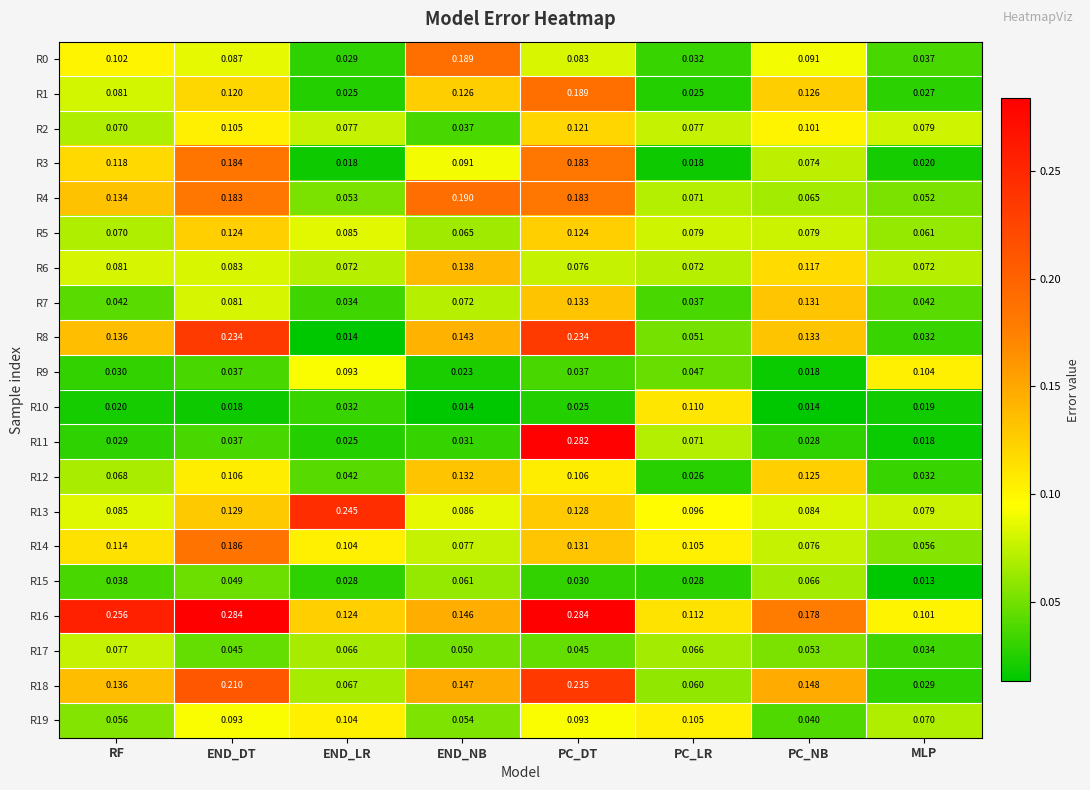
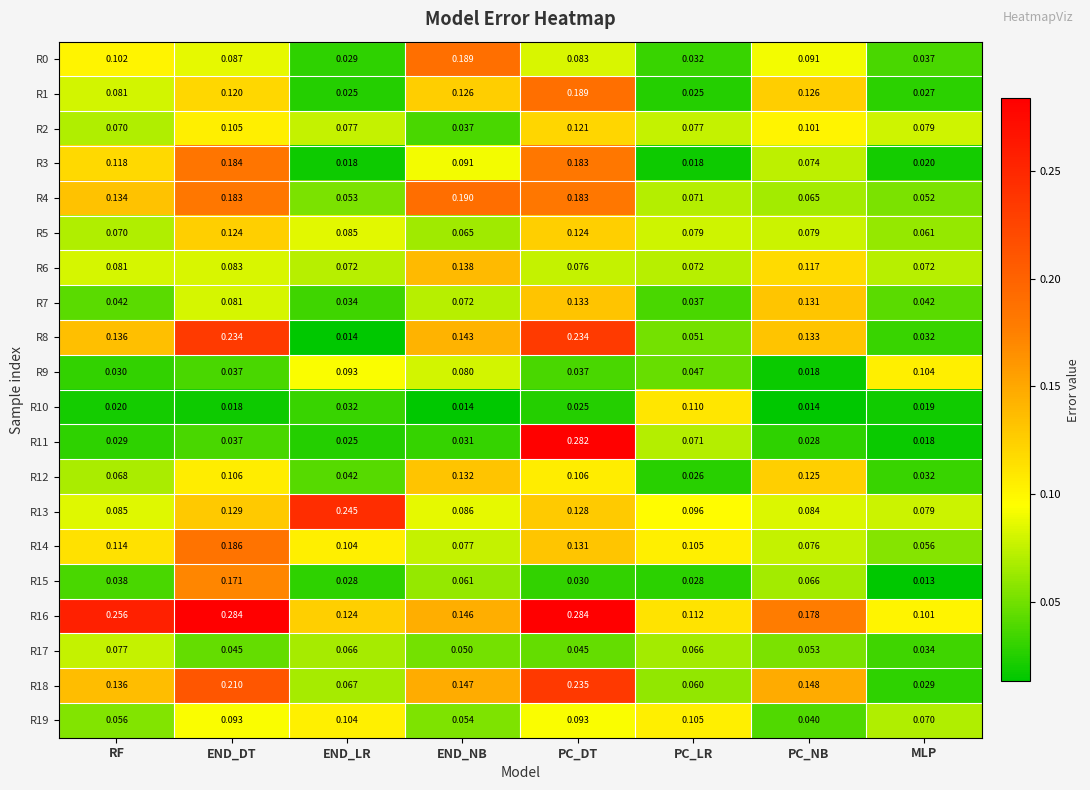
  {
    "R0": {
      "RF": 0.102,
      "END_DT": 0.087,
      "END_LR": 0.029,
      "END_NB": 0.189,
      "PC_DT": 0.083,
      "PC_LR": 0.032,
      "PC_NB": 0.091,
      "MLP": 0.037
    },
    "R1": {
      "RF": 0.081,
      "END_DT": 0.120,
      "END_LR": 0.025,
      "END_NB": 0.126,
      "PC_DT": 0.189,
      "PC_LR": 0.025,
      "PC_NB": 0.126,
      "MLP": 0.027
    },
    "R2": {
      "RF": 0.070,
      "END_DT": 0.105,
      "END_LR": 0.077,
      "END_NB": 0.037,
      "PC_DT": 0.121,
      "PC_LR": 0.077,
      "PC_NB": 0.101,
      "MLP": 0.079
    },
    "R3": {
      "RF": 0.118,
      "END_DT": 0.184,
      "END_LR": 0.018,
      "END_NB": 0.091,
      "PC_DT": 0.183,
      "PC_LR": 0.018,
      "PC_NB": 0.074,
      "MLP": 0.020
    },
    "R4": {
      "RF": 0.134,
      "END_DT": 0.183,
      "END_LR": 0.053,
      "END_NB": 0.190,
      "PC_DT": 0.183,
      "PC_LR": 0.071,
      "PC_NB": 0.065,
      "MLP": 0.052
    },
    "R5": {
      "RF": 0.070,
      "END_DT": 0.124,
      "END_LR": 0.085,
      "END_NB": 0.065,
      "PC_DT": 0.124,
      "PC_LR": 0.079,
      "PC_NB": 0.079,
      "MLP": 0.061
    },
    "R6": {
      "RF": 0.081,
      "END_DT": 0.083,
      "END_LR": 0.072,
      "END_NB": 0.138,
      "PC_DT": 0.076,
      "PC_LR": 0.072,
      "PC_NB": 0.117,
      "MLP": 0.072
    },
    "R7": {
      "RF": 0.042,
      "END_DT": 0.081,
      "END_LR": 0.034,
      "END_NB": 0.072,
      "PC_DT": 0.133,
      "PC_LR": 0.037,
      "PC_NB": 0.131,
      "MLP": 0.042
    },
    "R8": {
      "RF": 0.136,
      "END_DT": 0.234,
      "END_LR": 0.014,
      "END_NB": 0.143,
      "PC_DT": 0.234,
      "PC_LR": 0.051,
      "PC_NB": 0.133,
      "MLP": 0.032
    },
    "R9": {
      "RF": 0.030,
      "END_DT": 0.037,
      "END_LR": 0.093,
-     "END_NB": 0.023,
+     "END_NB": 0.080,
      "PC_DT": 0.037,
      "PC_LR": 0.047,
      "PC_NB": 0.018,
      "MLP": 0.104
    },
    "R10": {
      "RF": 0.020,
      "END_DT": 0.018,
      "END_LR": 0.032,
      "END_NB": 0.014,
      "PC_DT": 0.025,
      "PC_LR": 0.110,
      "PC_NB": 0.014,
      "MLP": 0.019
    },
    "R11": {
      "RF": 0.029,
      "END_DT": 0.037,
      "END_LR": 0.025,
      "END_NB": 0.031,
      "PC_DT": 0.282,
      "PC_LR": 0.071,
      "PC_NB": 0.028,
      "MLP": 0.018
    },
    "R12": {
      "RF": 0.068,
      "END_DT": 0.106,
      "END_LR": 0.042,
      "END_NB": 0.132,
      "PC_DT": 0.106,
      "PC_LR": 0.026,
      "PC_NB": 0.125,
      "MLP": 0.032
    },
    "R13": {
      "RF": 0.085,
      "END_DT": 0.129,
      "END_LR": 0.245,
      "END_NB": 0.086,
      "PC_DT": 0.128,
      "PC_LR": 0.096,
      "PC_NB": 0.084,
      "MLP": 0.079
    },
    "R14": {
      "RF": 0.114,
      "END_DT": 0.186,
      "END_LR": 0.104,
      "END_NB": 0.077,
      "PC_DT": 0.131,
      "PC_LR": 0.105,
      "PC_NB": 0.076,
      "MLP": 0.056
    },
    "R15": {
      "RF": 0.038,
-     "END_DT": 0.049,
+     "END_DT": 0.171,
      "END_LR": 0.028,
      "END_NB": 0.061,
      "PC_DT": 0.030,
      "PC_LR": 0.028,
      "PC_NB": 0.066,
      "MLP": 0.013
    },
    "R16": {
      "RF": 0.256,
      "END_DT": 0.284,
      "END_LR": 0.124,
      "END_NB": 0.146,
      "PC_DT": 0.284,
      "PC_LR": 0.112,
      "PC_NB": 0.178,
      "MLP": 0.101
    },
    "R17": {
      "RF": 0.077,
      "END_DT": 0.045,
      "END_LR": 0.066,
      "END_NB": 0.050,
      "PC_DT": 0.045,
      "PC_LR": 0.066,
      "PC_NB": 0.053,
      "MLP": 0.034
    },
    "R18": {
      "RF": 0.136,
      "END_DT": 0.210,
      "END_LR": 0.067,
      "END_NB": 0.147,
      "PC_DT": 0.235,
      "PC_LR": 0.060,
      "PC_NB": 0.148,
      "MLP": 0.029
    },
    "R19": {
      "RF": 0.056,
      "END_DT": 0.093,
      "END_LR": 0.104,
      "END_NB": 0.054,
      "PC_DT": 0.093,
      "PC_LR": 0.105,
      "PC_NB": 0.040,
      "MLP": 0.070
    }
  }
